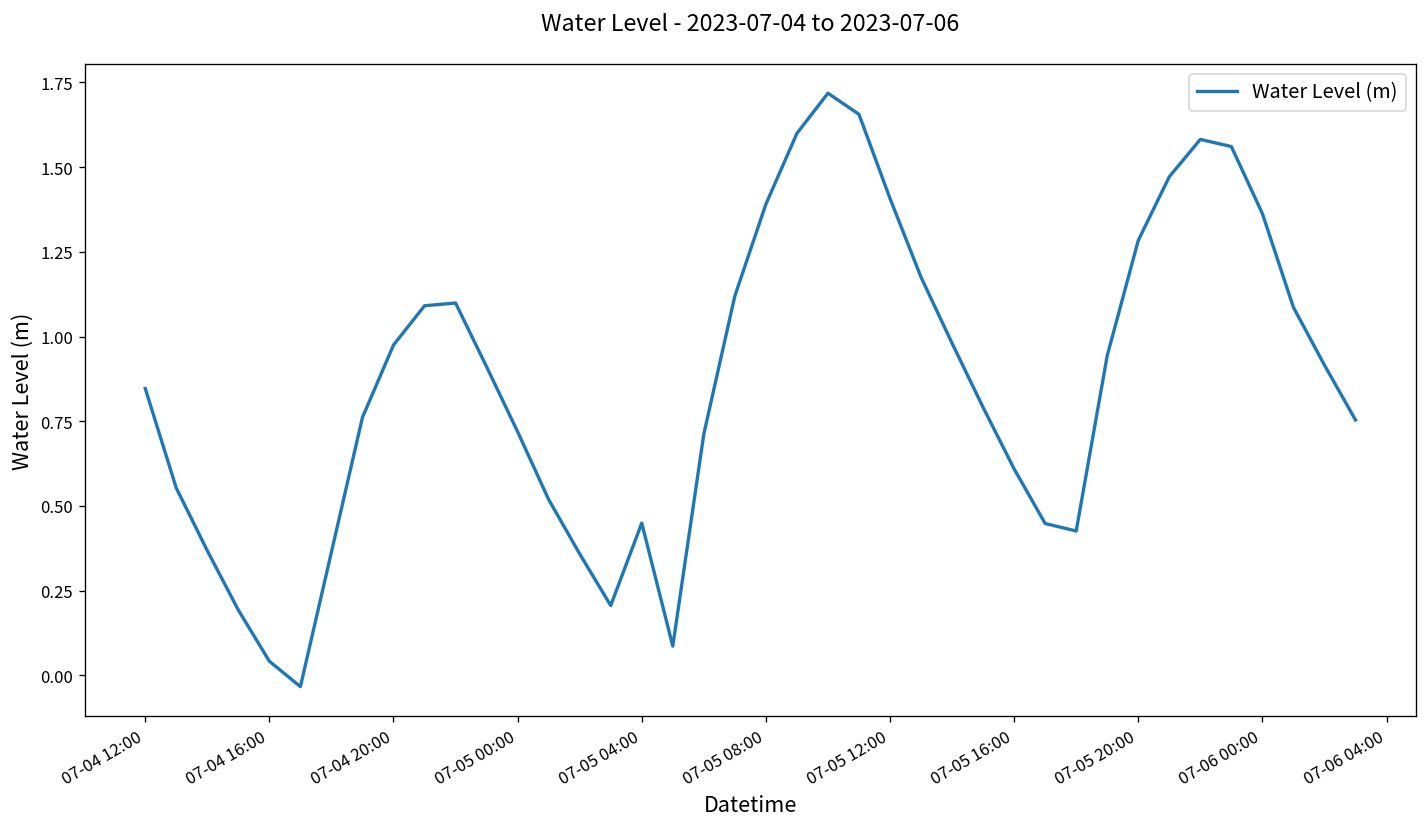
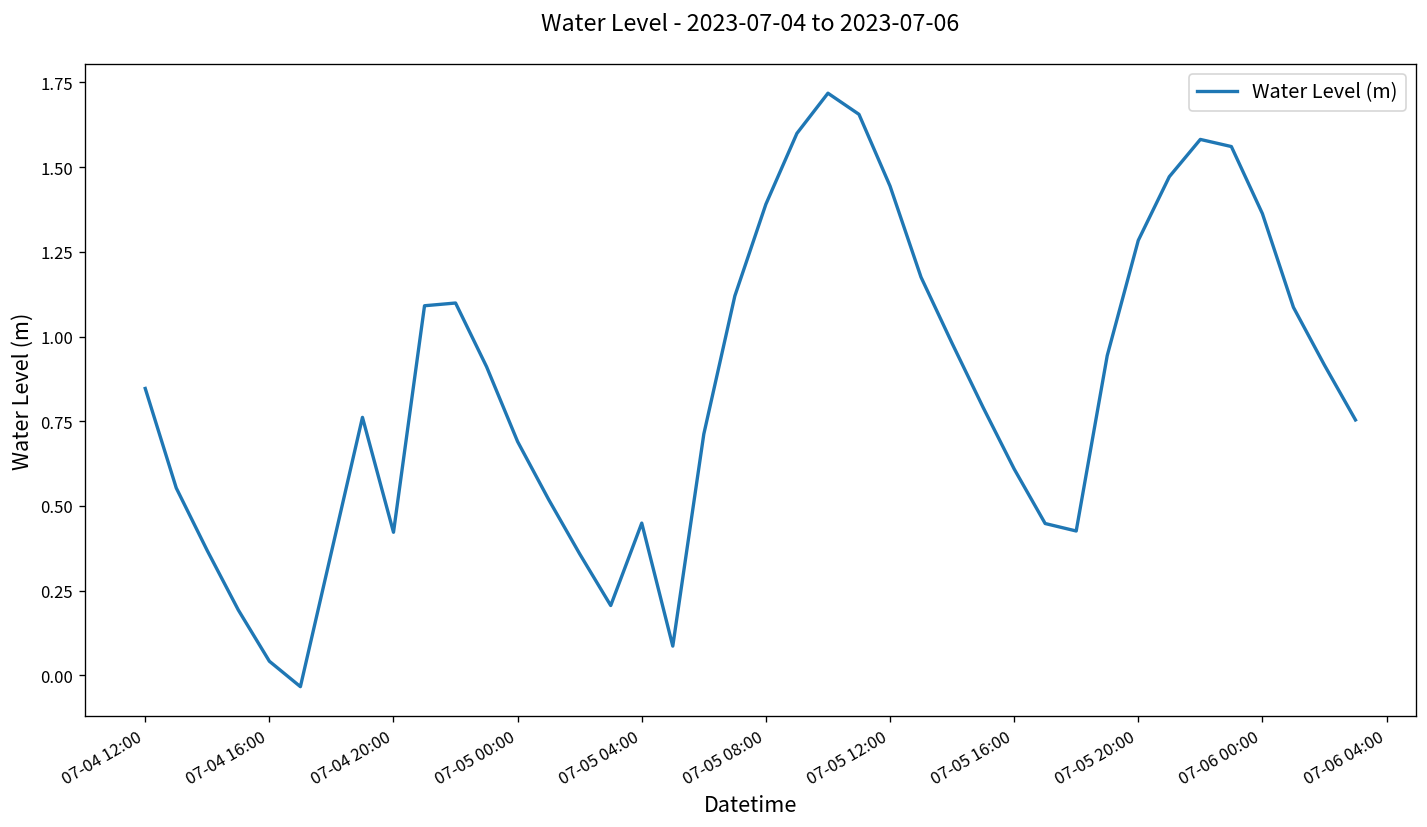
  {
    "07-04 12:00": 0.85,
    "07-04 16:00": 0.04,
-   "07-04 20:00": 0.97,
-   "07-05 00:00": 0.72,
+   "07-04 20:00": 0.42,
+   "07-05 00:00": 0.69,
    "07-05 04:00": 0.45,
    "07-05 08:00": 1.39,
-   "07-05 12:00": 1.41,
+   "07-05 12:00": 1.44,
    "07-05 16:00": 0.61,
    "07-05 20:00": 1.28,
    "07-06 00:00": 1.36
  }
